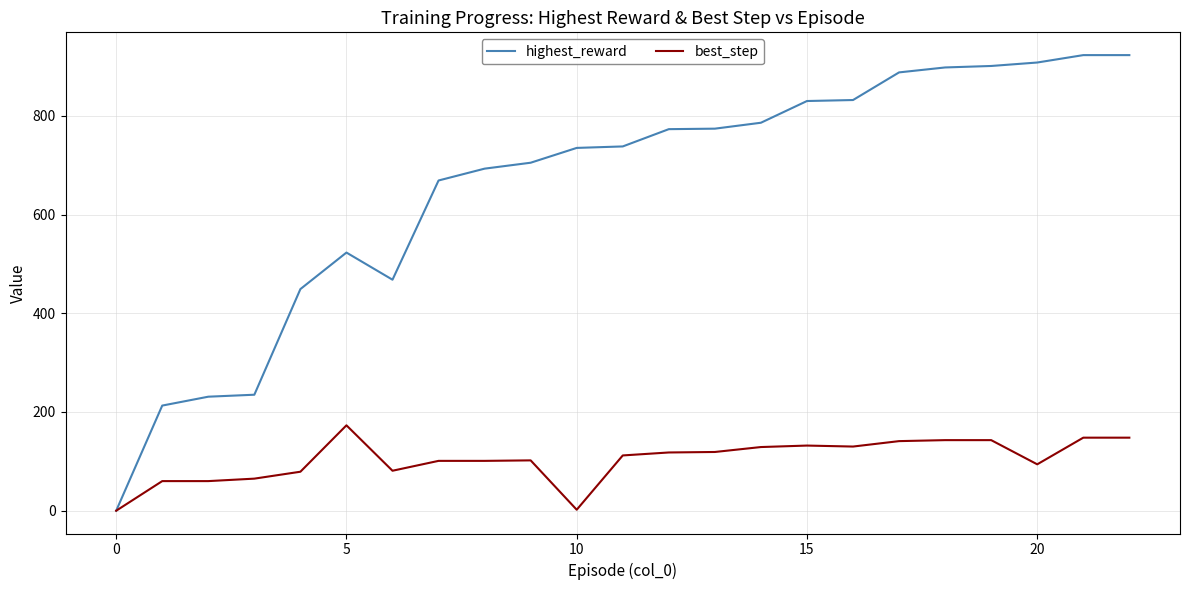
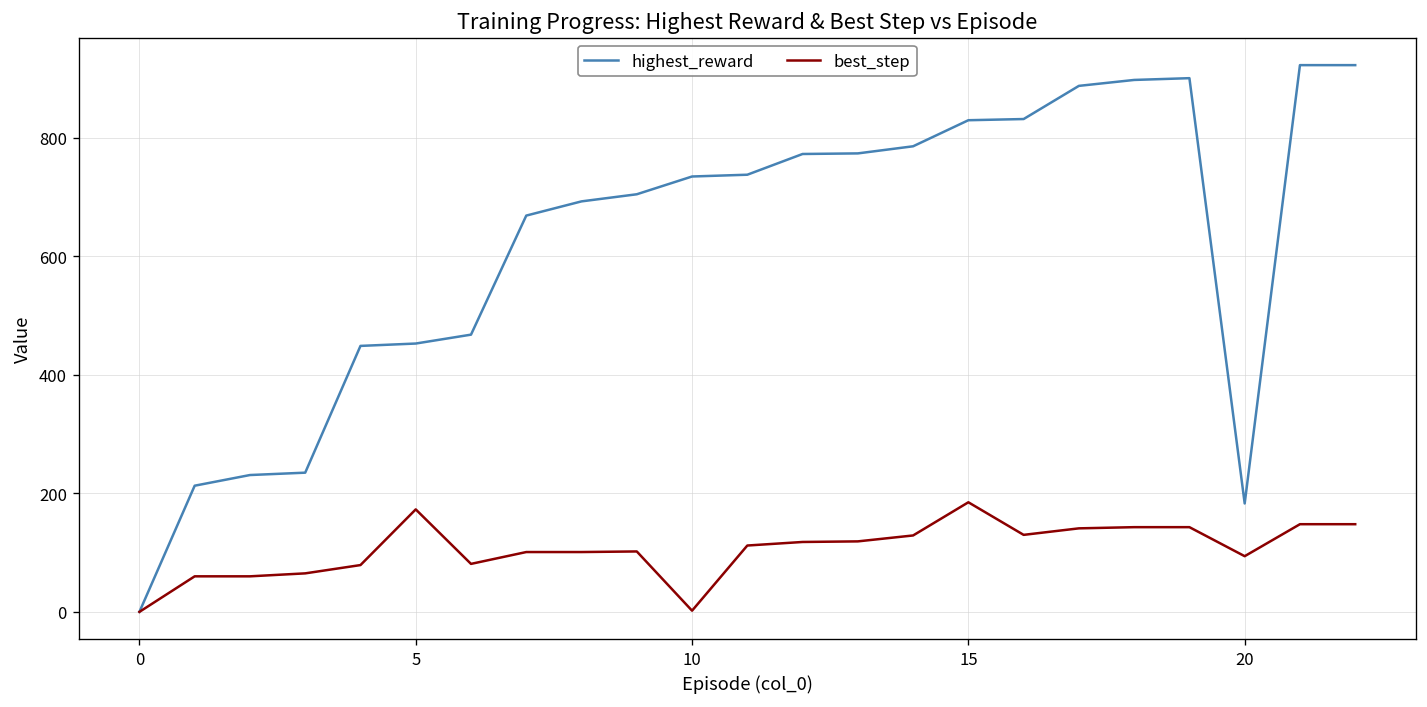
  {
    "highest_reward": {
-     "5": 520,
+     "5": 450,
      "10": 740,
      "15": 830,
-     "20": 910
+     "20": 180
    },
    "best_step": {
      "5": 170,
      "10": 0,
-     "15": 130,
+     "15": 190,
      "20": 90
    }
  }
